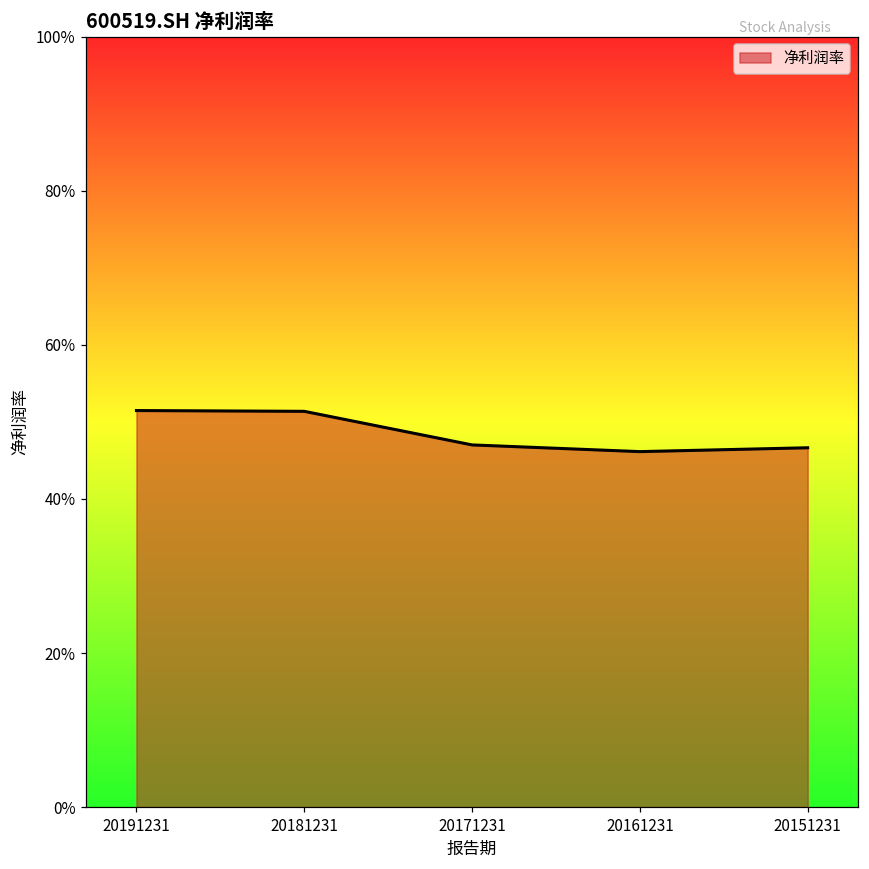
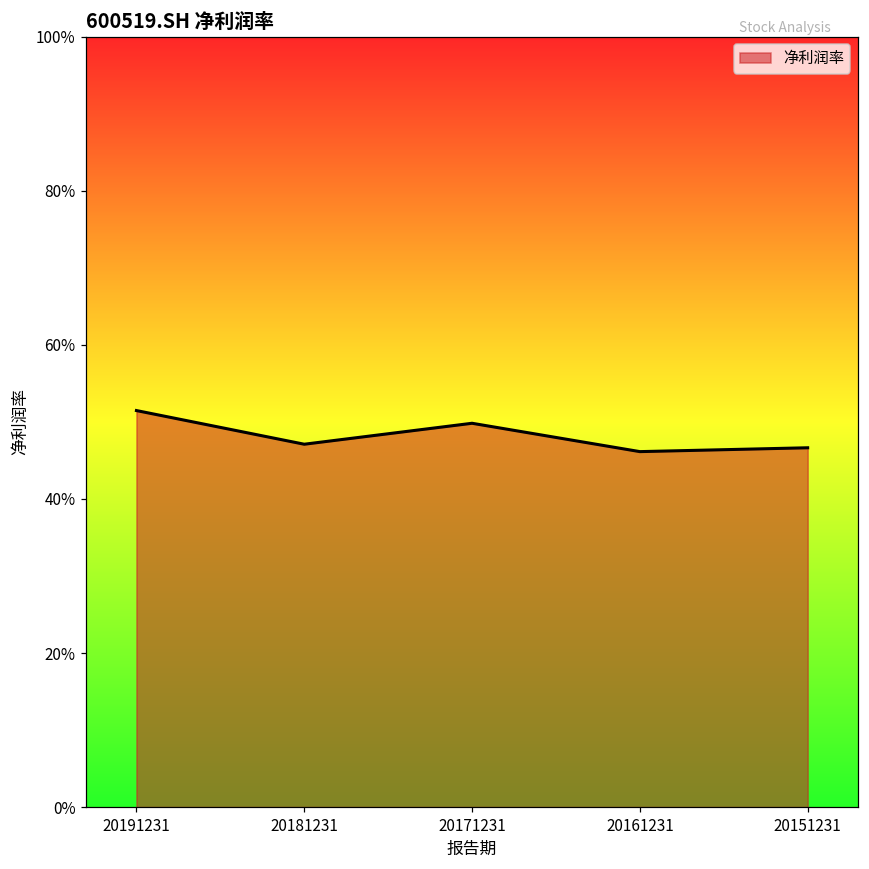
  {
    "20191231": "51%",
-   "20181231": "51%",
-   "20171231": "47%",
+   "20181231": "47%",
+   "20171231": "50%",
    "20161231": "46%",
    "20151231": "47%"
  }
